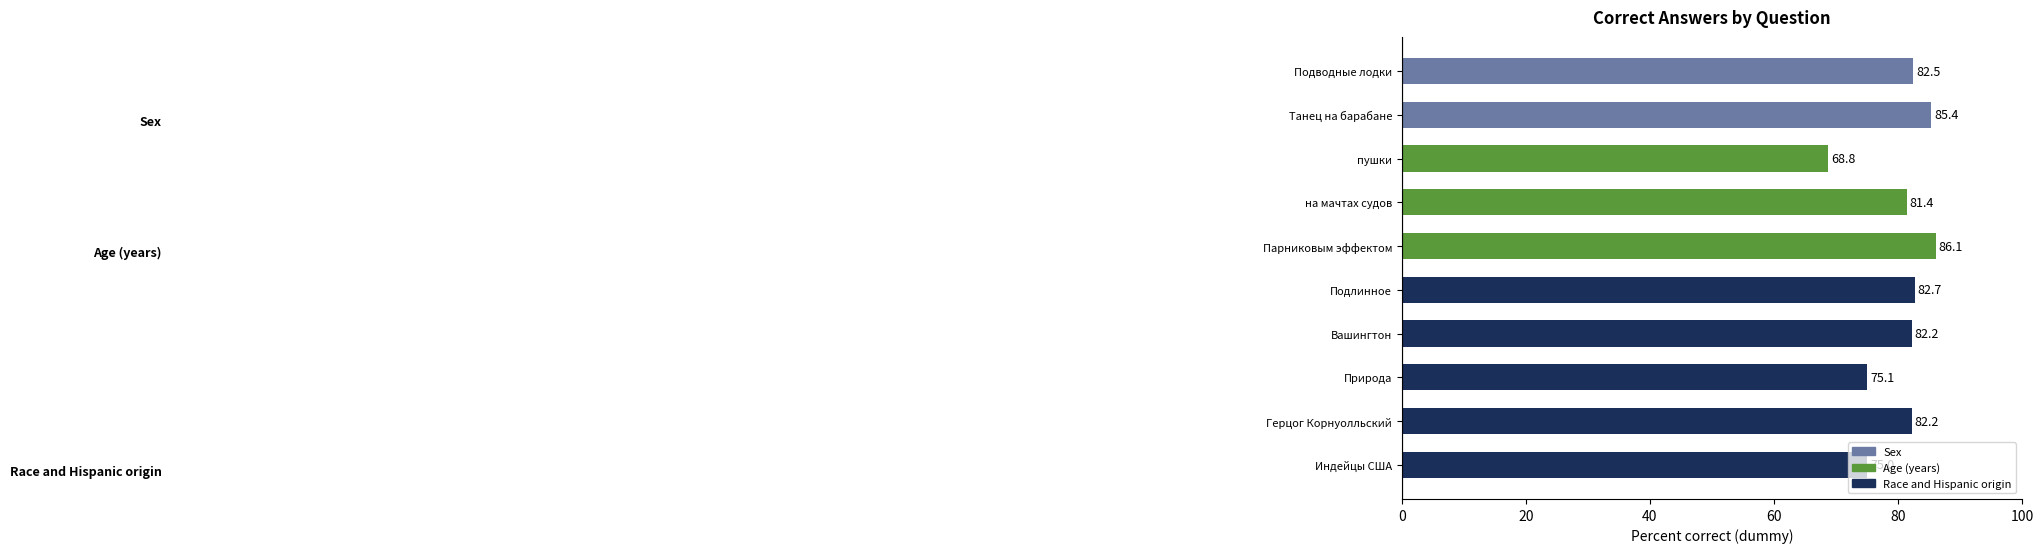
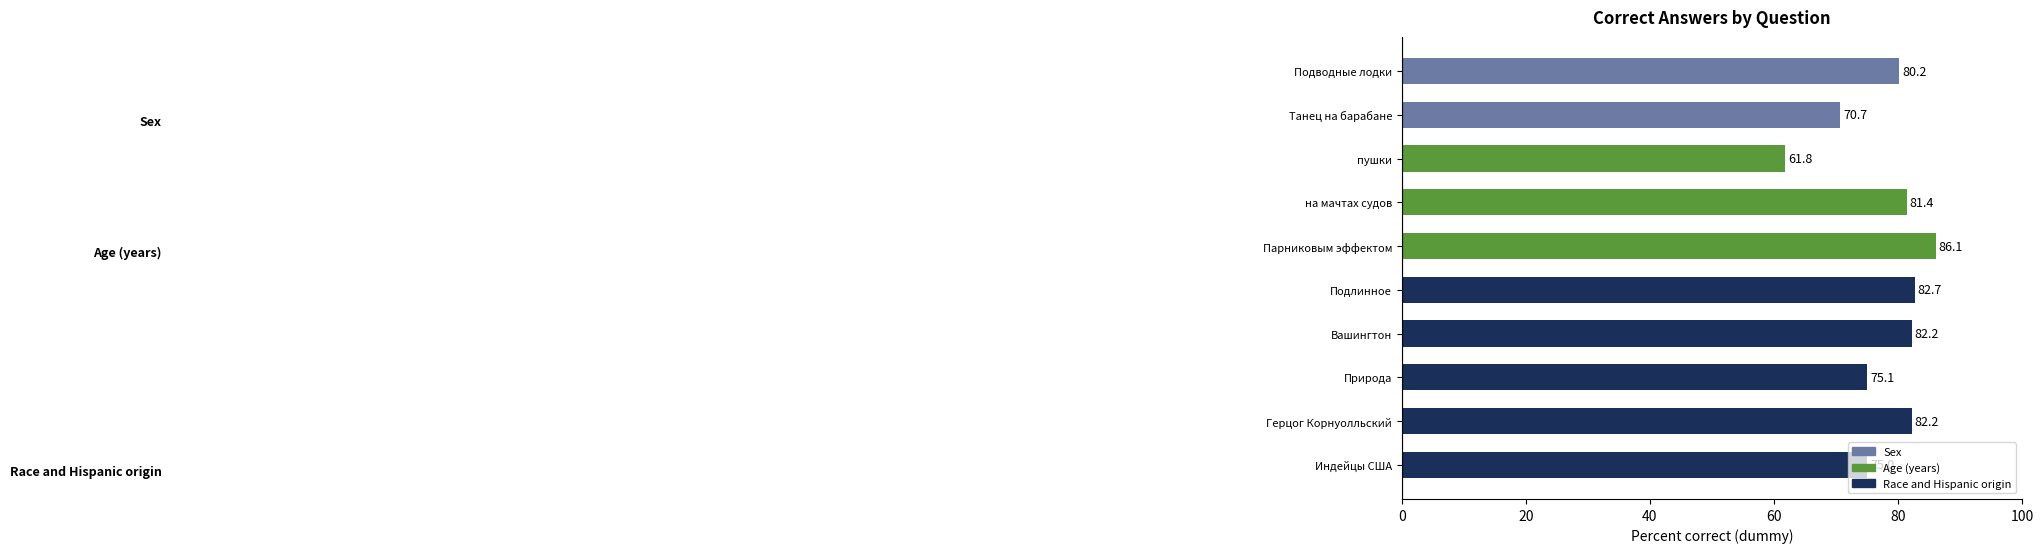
  {
-   "Подводные лодки": 82.5,
-   "Танец на барабане": 85.4,
-   "пушки": 68.8,
+   "Подводные лодки": 80.2,
+   "Танец на барабане": 70.7,
+   "пушки": 61.8,
    "на мачтах судов": 81.4,
    "Парниковым эффектом": 86.1,
    "Подлинное": 82.7,
    "Вашингтон": 82.2,
    "Природа": 75.1,
    "Герцог Корнуолльский": 82.2
  }
